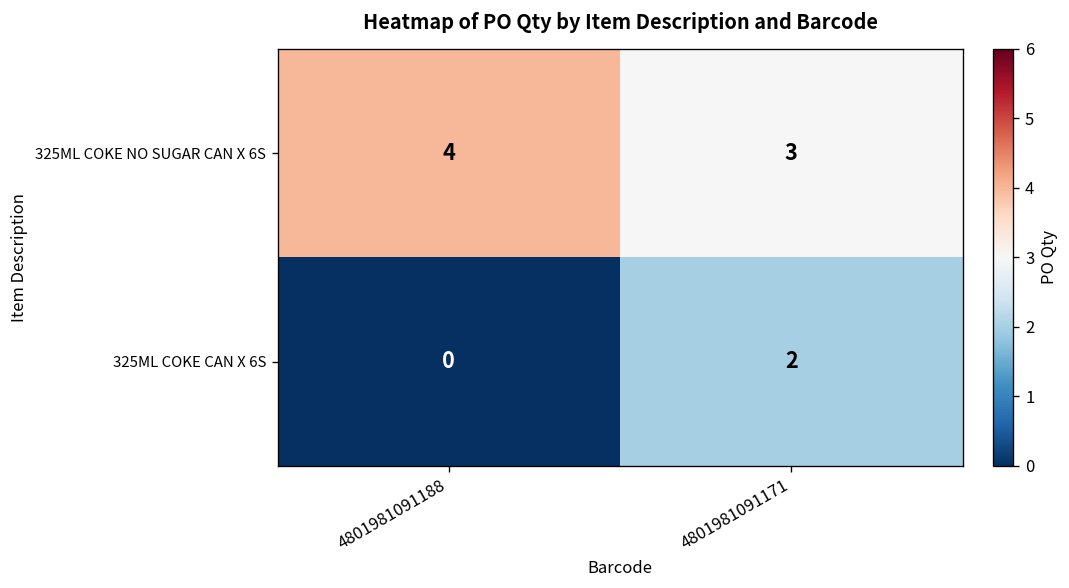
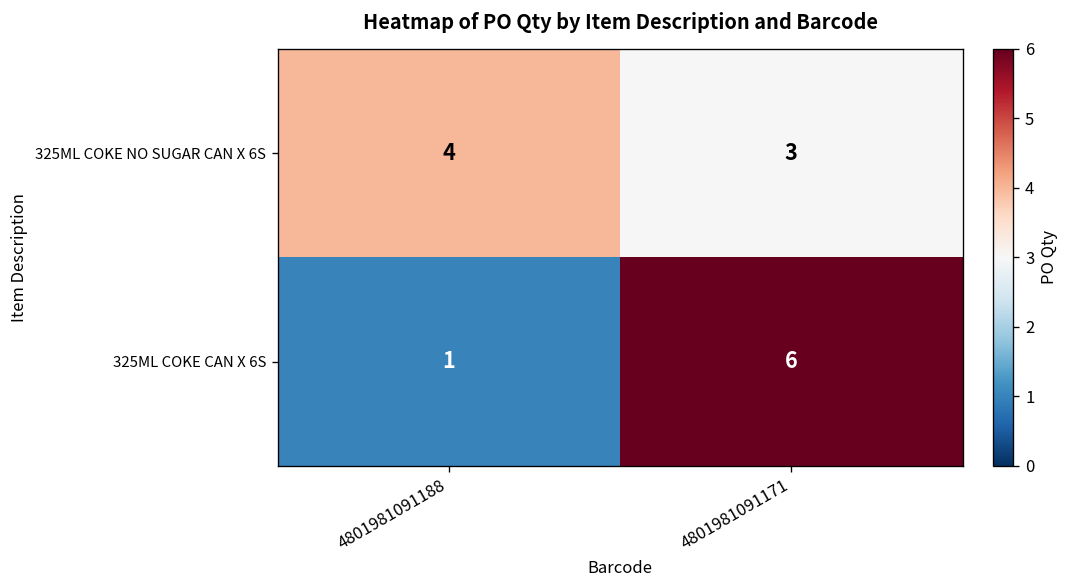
  {
    "325ML COKE NO SUGAR CAN X 6S": {
      "4801981091188": 4,
      "4801981091171": 3
    },
    "325ML COKE CAN X 6S": {
-     "4801981091188": 0,
-     "4801981091171": 2
+     "4801981091188": 1,
+     "4801981091171": 6
    }
  }
